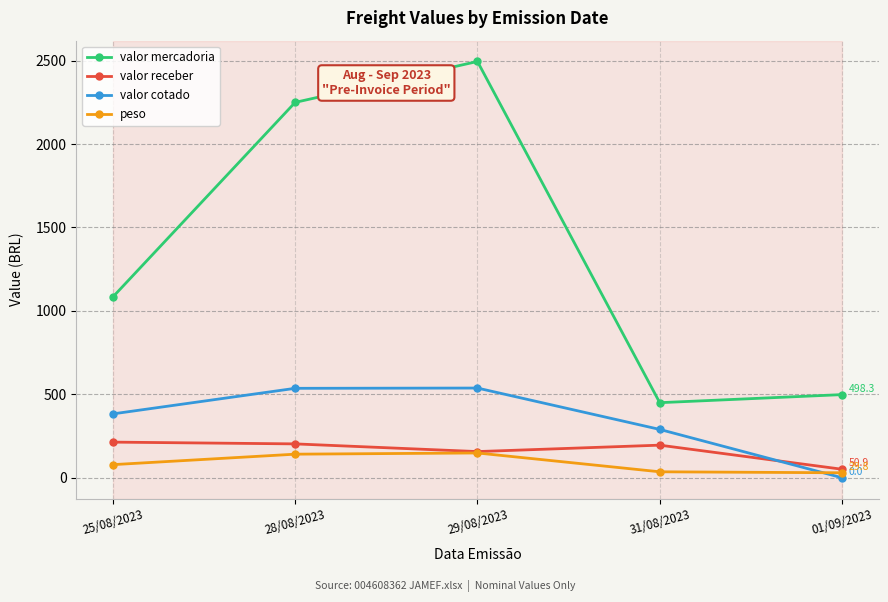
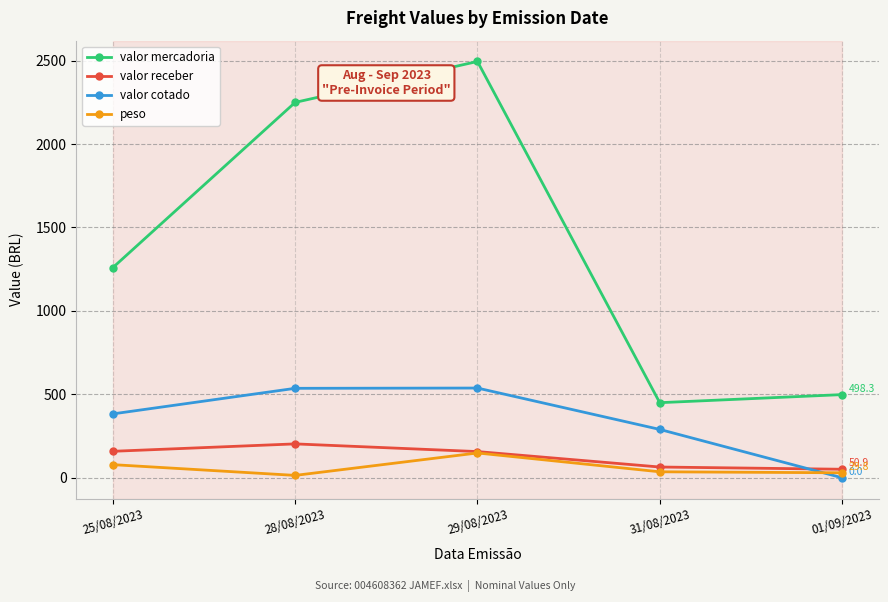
  {
    "valor mercadoria": {
-     "25/08/2023": 1080,
+     "25/08/2023": 1260,
      "28/08/2023": 2250,
      "29/08/2023": 2490,
      "31/08/2023": 450
    },
    "valor receber": {
-     "25/08/2023": 210,
+     "25/08/2023": 160,
      "28/08/2023": 200,
-     "31/08/2023": 200
+     "31/08/2023": 60
    },
    "valor cotado": {
      "25/08/2023": 380,
      "28/08/2023": 540,
      "29/08/2023": 540,
      "31/08/2023": 290
    },
    "peso": {
      "25/08/2023": 80,
-     "28/08/2023": 140,
+     "28/08/2023": 10,
      "31/08/2023": 40
    }
  }
